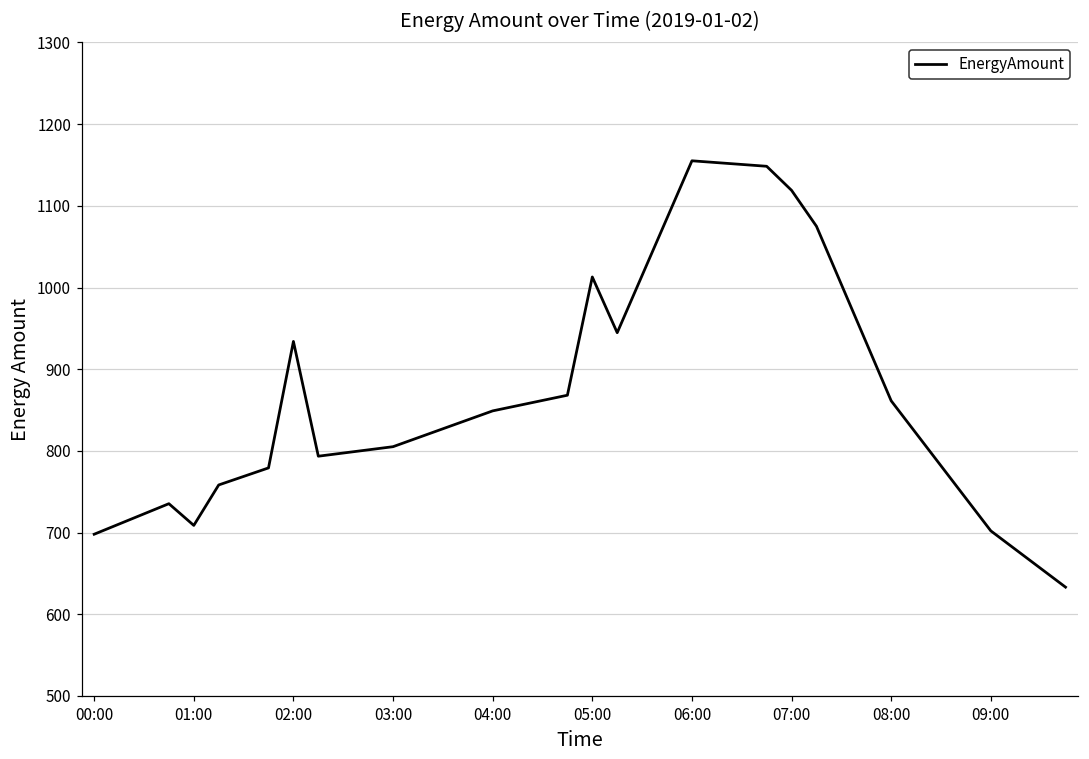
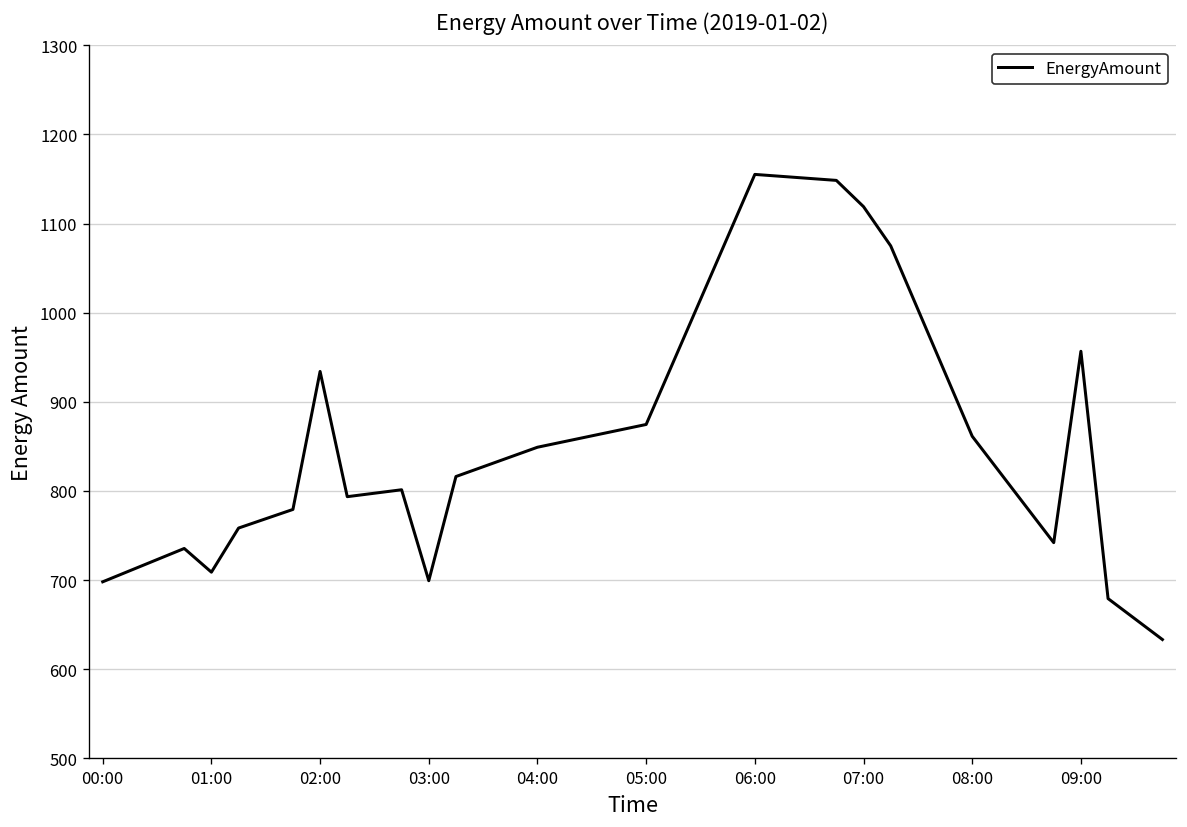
  {
    "00:00": 700,
    "01:00": 710,
    "02:00": 930,
-   "03:00": 810,
+   "03:00": 700,
    "04:00": 850,
-   "05:00": 1010,
+   "05:00": 870,
    "06:00": 1160,
    "07:00": 1120,
    "08:00": 860,
-   "09:00": 700
+   "09:00": 960
  }
